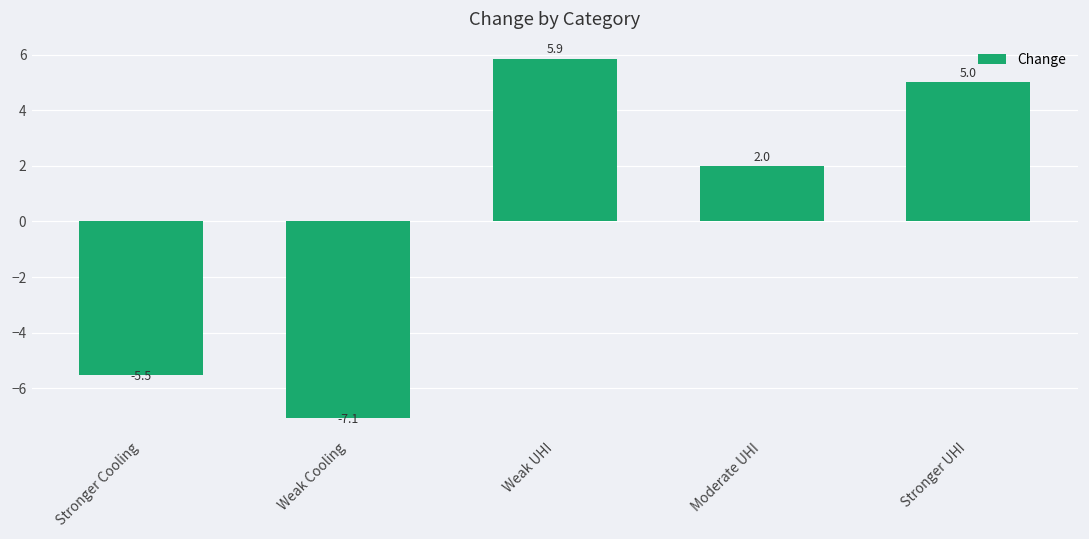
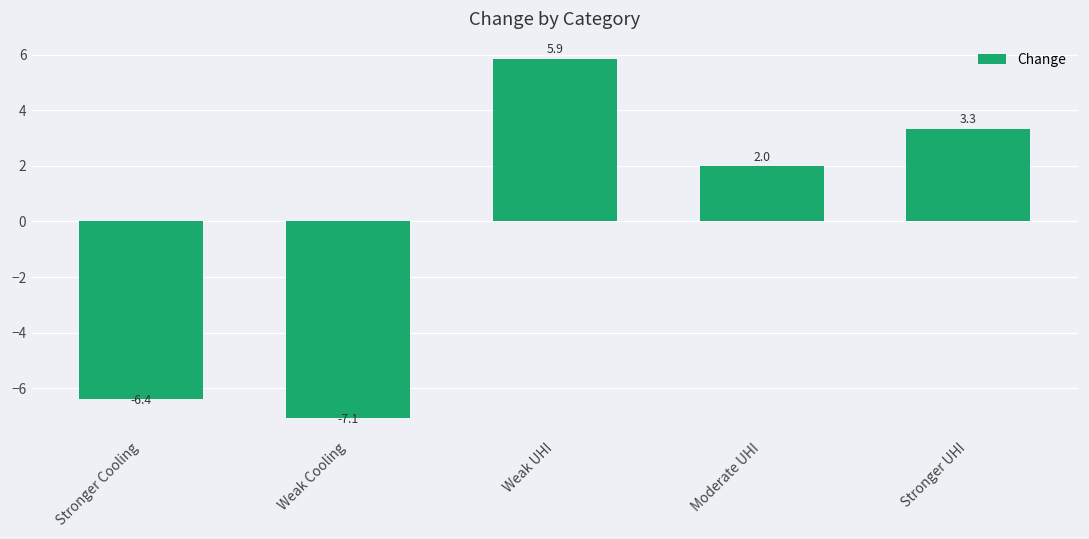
  {
-   "Stronger Cooling": -5.5,
+   "Stronger Cooling": -6.4,
    "Weak Cooling": -7.1,
    "Weak UHI": 5.9,
    "Moderate UHI": 2.0,
-   "Stronger UHI": 5.0
+   "Stronger UHI": 3.3
  }
